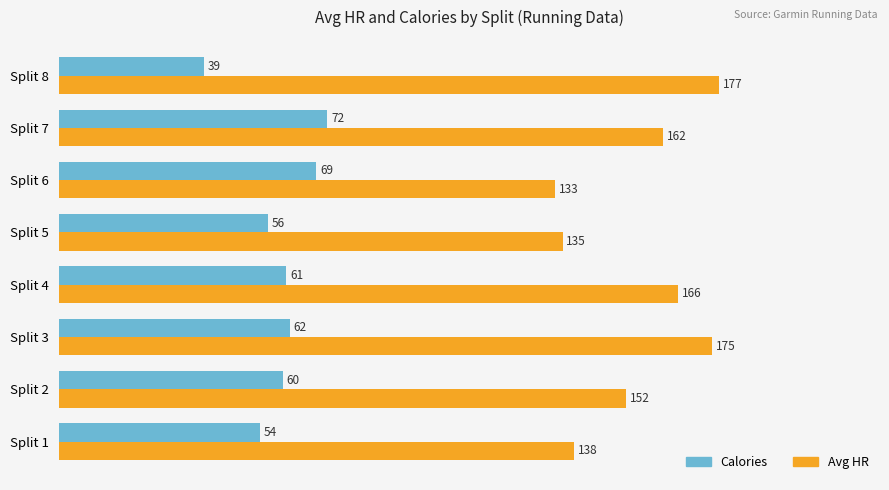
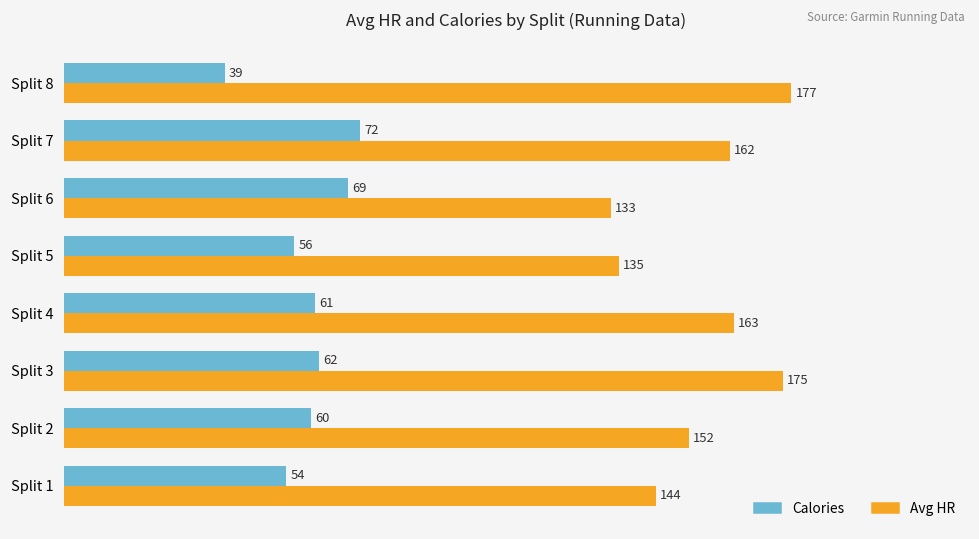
  {
    "Calories": {
      "Split 8": 39,
      "Split 7": 72,
      "Split 6": 69,
      "Split 5": 56,
      "Split 4": 61,
      "Split 3": 62,
      "Split 2": 60,
      "Split 1": 54
    },
    "Avg HR": {
      "Split 8": 177,
      "Split 7": 162,
      "Split 6": 133,
      "Split 5": 135,
-     "Split 4": 166,
+     "Split 4": 163,
      "Split 3": 175,
      "Split 2": 152,
-     "Split 1": 138
+     "Split 1": 144
    }
  }
